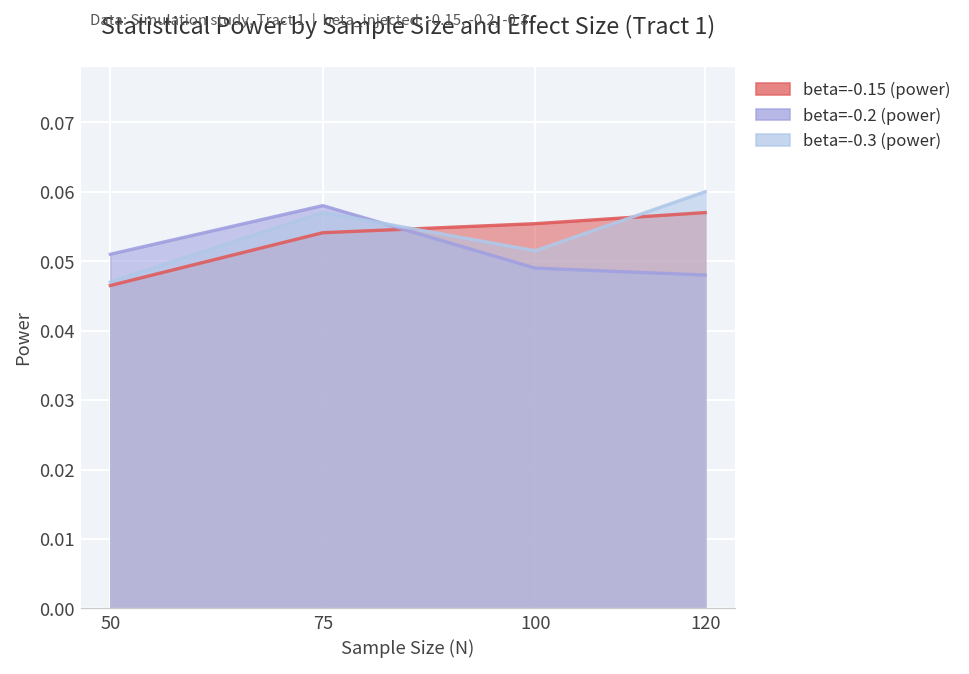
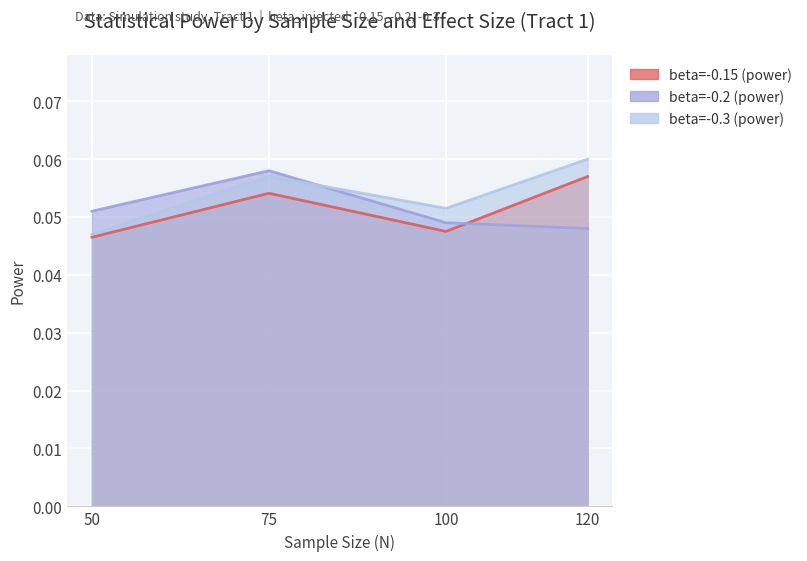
  {
    "beta=-0.15 (power)": {
      "50": 0.047,
      "75": 0.054,
-     "100": 0.055,
+     "100": 0.048,
      "120": 0.057
    }
  }
